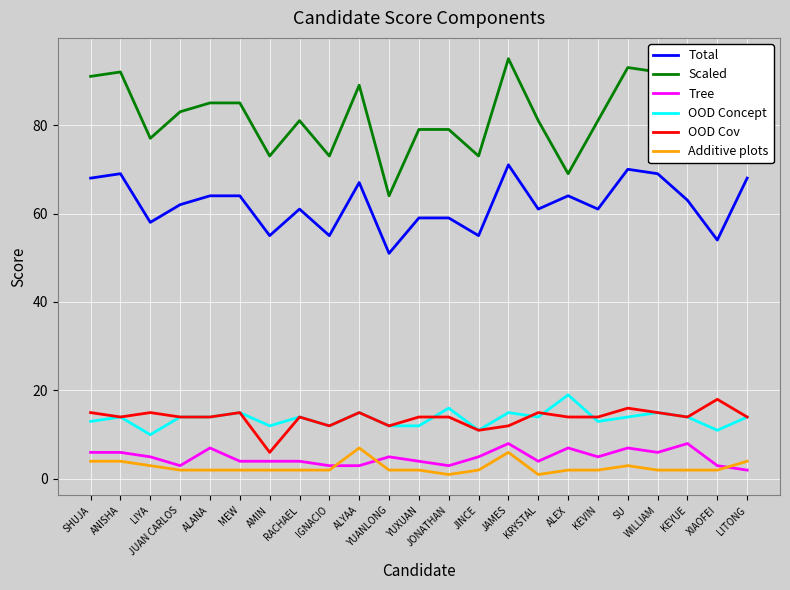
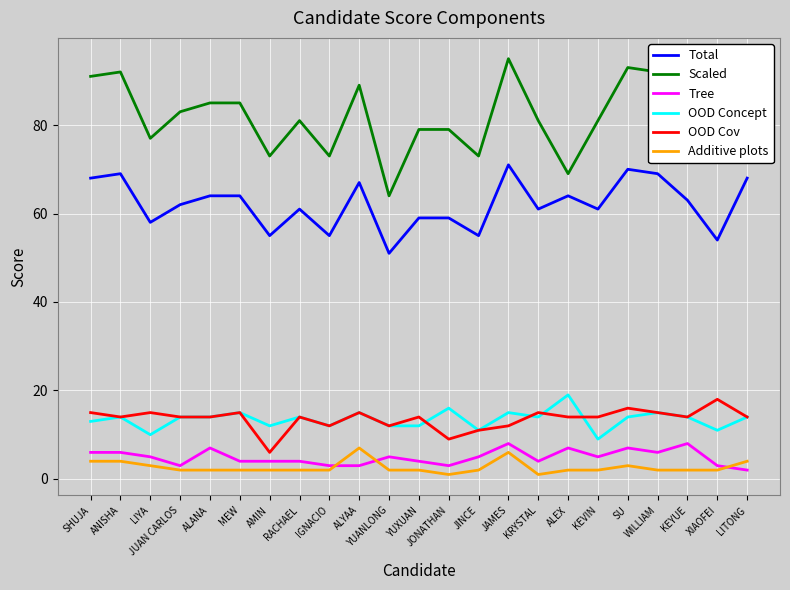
  {
    "Total": {
      "SHUJA": 68,
      "ANISHA": 69,
      "LIYA": 58,
      "JUAN CARLOS": 62,
      "ALANA": 64,
      "MEW": 64,
      "AMIN": 55,
      "RACHAEL": 61,
      "IGNACIO": 55,
      "ALYAA": 67,
      "YUANLONG": 51,
      "YUXUAN": 59,
      "JONATHAN": 59,
      "JINCE": 55,
      "JAMES": 71,
      "KRYSTAL": 61,
      "ALEX": 64,
      "KEVIN": 61,
      "SU": 70,
      "WILLIAM": 69,
      "KEYUE": 63,
      "XIAOFEI": 54,
      "LITONG": 68
    },
    "Scaled": {
      "SHUJA": 91,
      "ANISHA": 92,
      "LIYA": 77,
      "JUAN CARLOS": 83,
      "ALANA": 85,
      "MEW": 85,
      "AMIN": 73,
      "RACHAEL": 81,
      "IGNACIO": 73,
      "ALYAA": 89,
      "YUANLONG": 64,
      "YUXUAN": 79,
      "JONATHAN": 79,
      "JINCE": 73,
      "JAMES": 95,
      "KRYSTAL": 81,
      "ALEX": 69,
      "KEVIN": 81,
      "SU": 93
    },
    "Tree": {
      "SHUJA": 6,
      "ANISHA": 6,
      "LIYA": 5,
      "JUAN CARLOS": 3,
      "ALANA": 7,
      "MEW": 4,
      "AMIN": 4,
      "RACHAEL": 4,
      "IGNACIO": 3,
      "ALYAA": 3,
      "YUANLONG": 5,
      "YUXUAN": 4,
      "JONATHAN": 3,
      "JINCE": 5,
      "JAMES": 8,
      "KRYSTAL": 4,
      "ALEX": 7,
      "KEVIN": 5,
      "SU": 7,
      "WILLIAM": 6,
      "KEYUE": 8,
      "XIAOFEI": 3,
      "LITONG": 2
    },
    "OOD Concept": {
      "SHUJA": 13,
      "LIYA": 10,
      "AMIN": 12,
      "YUXUAN": 12,
      "JONATHAN": 16,
      "JAMES": 15,
      "KRYSTAL": 14,
      "ALEX": 19,
-     "KEVIN": 13,
+     "KEVIN": 9,
      "SU": 14,
      "XIAOFEI": 11
    },
    "OOD Cov": {
      "SHUJA": 15,
      "LIYA": 15,
      "AMIN": 6,
      "YUXUAN": 14,
-     "JONATHAN": 14,
+     "JONATHAN": 9,
      "JAMES": 12,
      "KRYSTAL": 15,
      "ALEX": 14,
      "KEVIN": 14,
      "SU": 16,
      "XIAOFEI": 18
    },
    "Additive plots": {
      "SHUJA": 4,
      "ANISHA": 4,
      "LIYA": 3,
      "JUAN CARLOS": 2,
      "ALANA": 2,
      "MEW": 2,
      "AMIN": 2,
      "RACHAEL": 2,
      "IGNACIO": 2,
      "ALYAA": 7,
      "YUANLONG": 2,
      "YUXUAN": 2,
      "JONATHAN": 1,
      "JINCE": 2,
      "JAMES": 6,
      "KRYSTAL": 1,
      "ALEX": 2,
      "KEVIN": 2,
      "SU": 3,
      "WILLIAM": 2,
      "KEYUE": 2,
      "XIAOFEI": 2,
      "LITONG": 4
    }
  }
